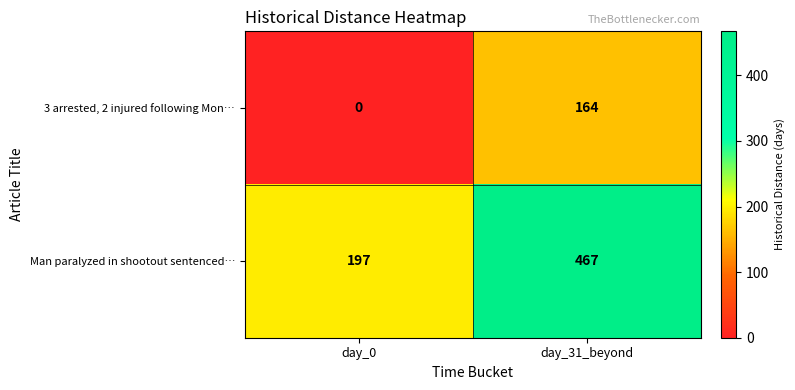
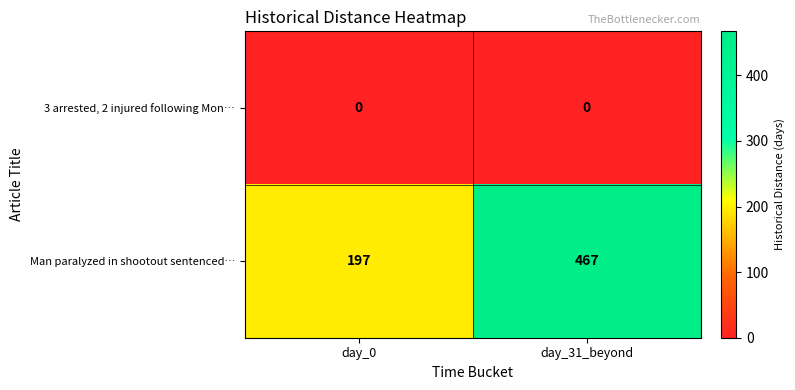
  {
    "3 arrested, 2 injured following Mon…": {
      "day_0": 0,
-     "day_31_beyond": 164
+     "day_31_beyond": 0
    },
    "Man paralyzed in shootout sentenced…": {
      "day_0": 197,
      "day_31_beyond": 467
    }
  }
